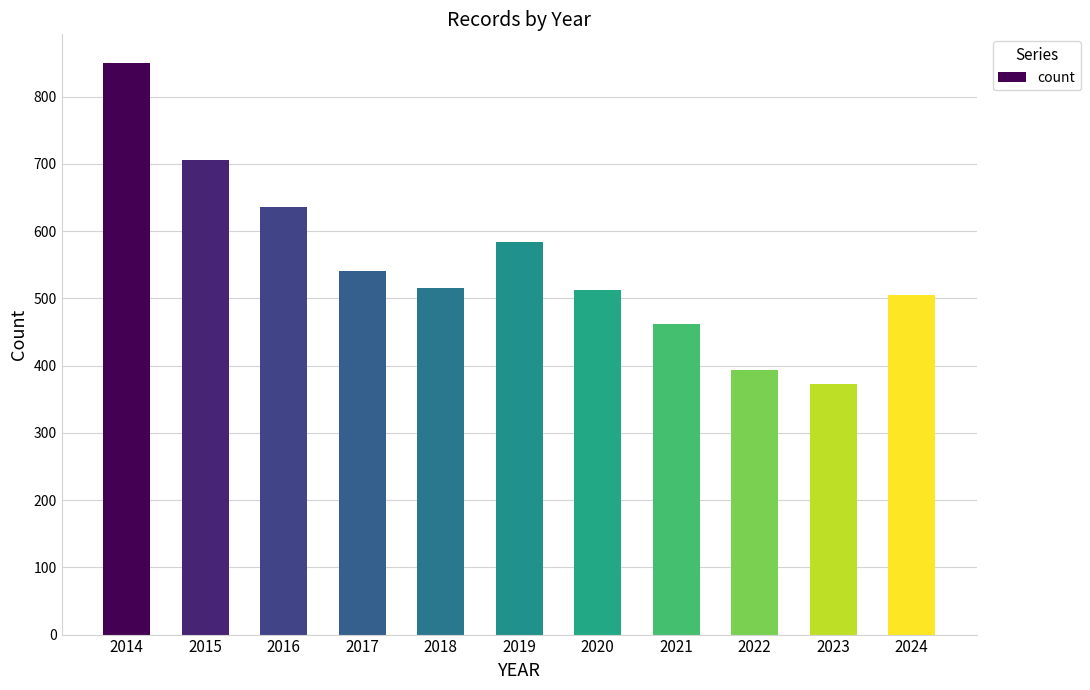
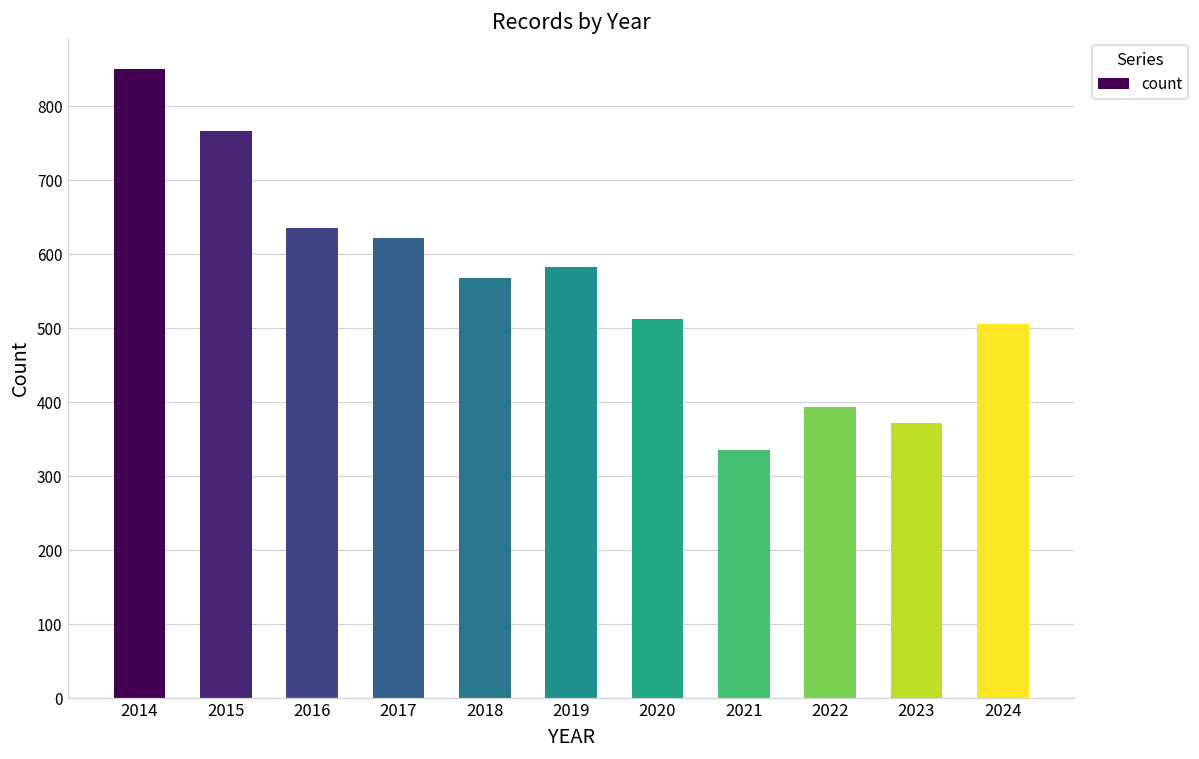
  {
    "2014": 850,
-   "2015": 710,
+   "2015": 770,
    "2016": 640,
-   "2017": 540,
-   "2018": 520,
+   "2017": 620,
+   "2018": 570,
    "2019": 580,
    "2020": 510,
-   "2021": 460,
+   "2021": 340,
    "2022": 390,
    "2023": 370,
    "2024": 510
  }
